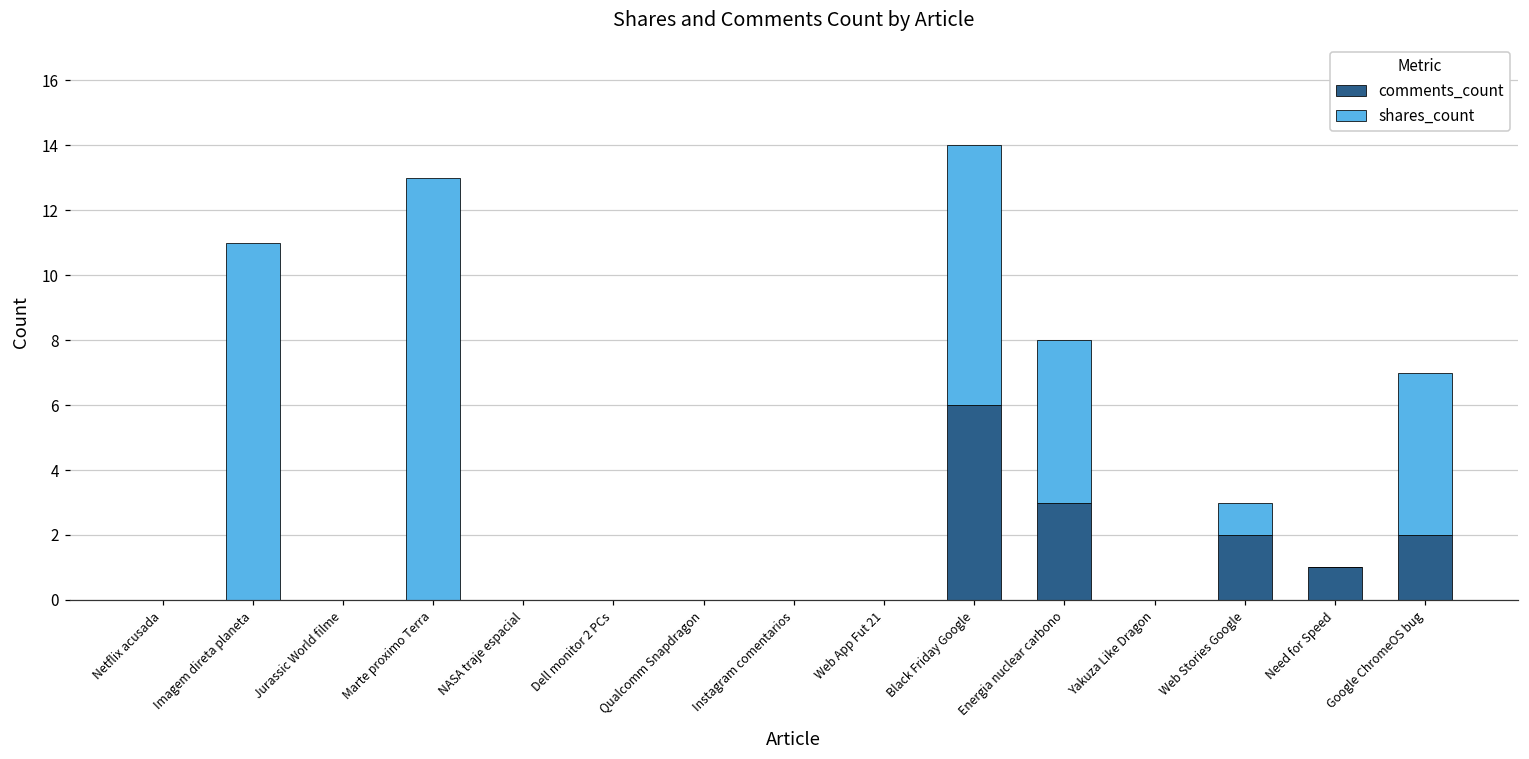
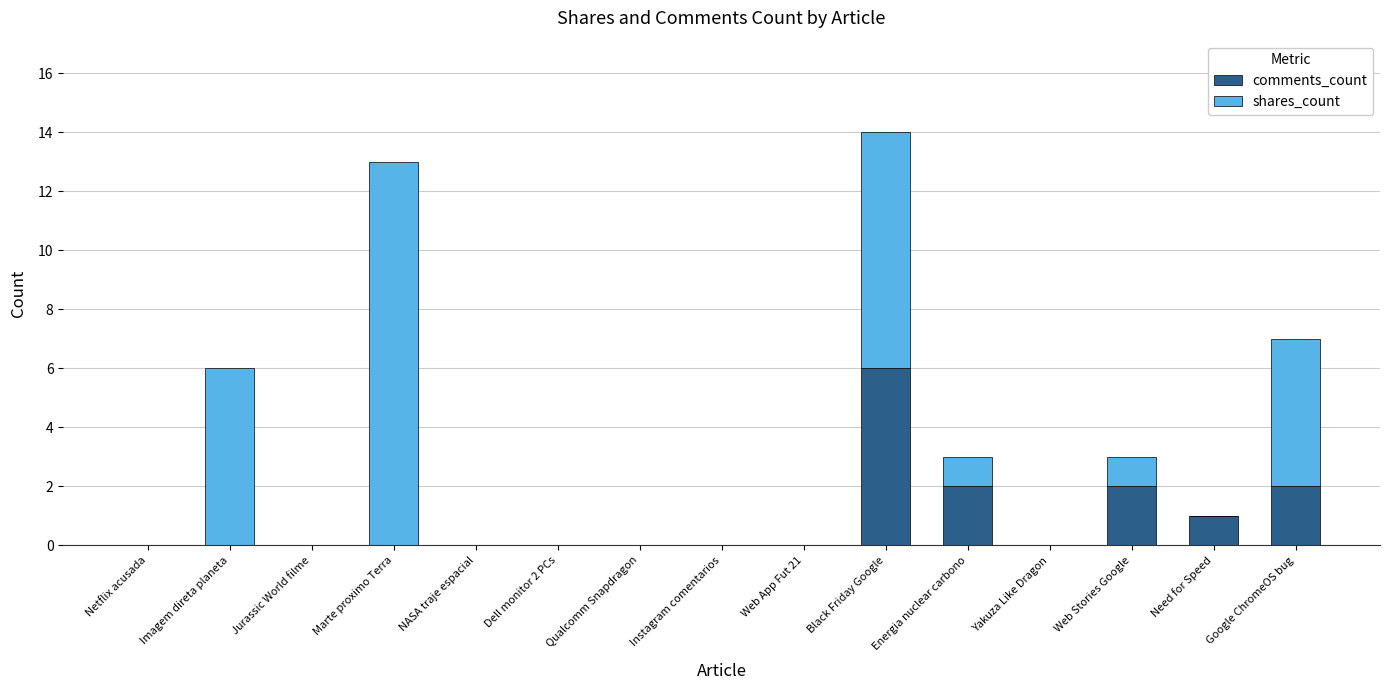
  {
    "comments_count": {
      "Netflix acusada": 0,
      "Imagem direta planeta": 0,
      "Jurassic World filme": 0,
      "Marte proximo Terra": 0,
      "NASA traje espacial": 0,
      "Dell monitor 2 PCs": 0,
      "Qualcomm Snapdragon": 0,
      "Instagram comentarios": 0,
      "Web App Fut 21": 0,
      "Black Friday Google": 6,
-     "Energia nuclear carbono": 3,
+     "Energia nuclear carbono": 2,
      "Yakuza Like Dragon": 0,
      "Web Stories Google": 2,
      "Need for Speed": 1,
      "Google ChromeOS bug": 2
    },
    "shares_count": {
      "Netflix acusada": 0,
-     "Imagem direta planeta": 11,
+     "Imagem direta planeta": 6,
      "Jurassic World filme": 0,
      "Marte proximo Terra": 13,
      "NASA traje espacial": 0,
      "Dell monitor 2 PCs": 0,
      "Qualcomm Snapdragon": 0,
      "Instagram comentarios": 0,
      "Web App Fut 21": 0,
      "Black Friday Google": 8,
-     "Energia nuclear carbono": 5,
+     "Energia nuclear carbono": 1,
      "Yakuza Like Dragon": 0,
      "Web Stories Google": 1,
      "Need for Speed": 0,
      "Google ChromeOS bug": 5
    }
  }
